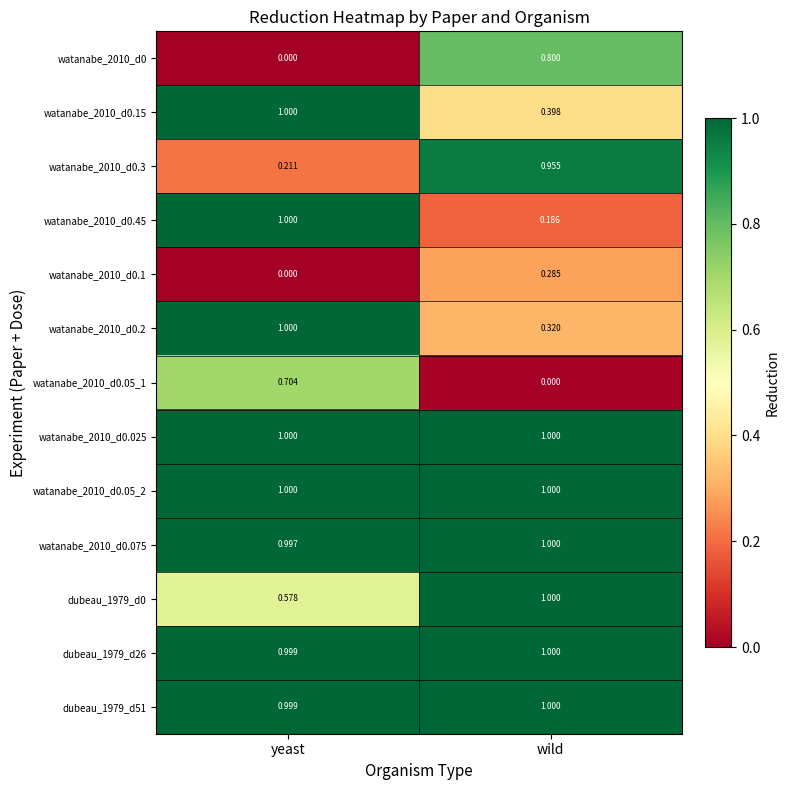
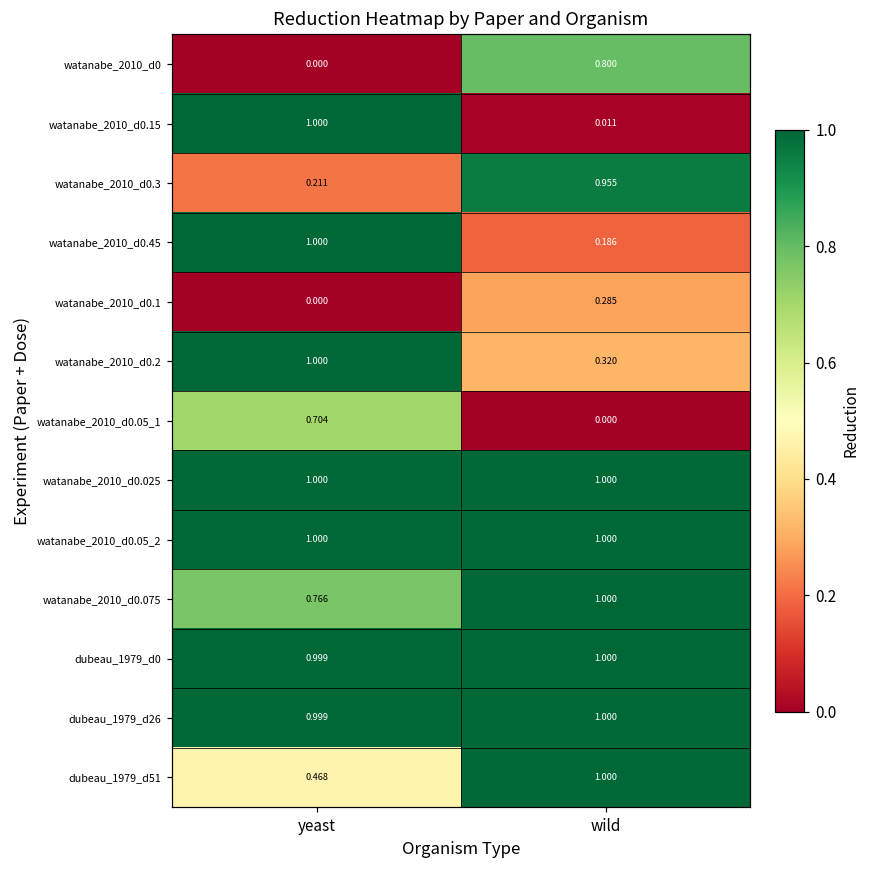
  {
    "watanabe_2010_d0": {
      "yeast": 0.000,
      "wild": 0.800
    },
    "watanabe_2010_d0.15": {
      "yeast": 1.000,
-     "wild": 0.398
+     "wild": 0.011
    },
    "watanabe_2010_d0.3": {
      "yeast": 0.211,
      "wild": 0.955
    },
    "watanabe_2010_d0.45": {
      "yeast": 1.000,
      "wild": 0.186
    },
    "watanabe_2010_d0.1": {
      "yeast": 0.000,
      "wild": 0.285
    },
    "watanabe_2010_d0.2": {
      "yeast": 1.000,
      "wild": 0.320
    },
    "watanabe_2010_d0.05_1": {
      "yeast": 0.704,
      "wild": 0.000
    },
    "watanabe_2010_d0.025": {
      "yeast": 1.000,
      "wild": 1.000
    },
    "watanabe_2010_d0.05_2": {
      "yeast": 1.000,
      "wild": 1.000
    },
    "watanabe_2010_d0.075": {
-     "yeast": 0.997,
+     "yeast": 0.766,
      "wild": 1.000
    },
    "dubeau_1979_d0": {
-     "yeast": 0.578,
+     "yeast": 0.999,
      "wild": 1.000
    },
    "dubeau_1979_d26": {
      "yeast": 0.999,
      "wild": 1.000
    },
    "dubeau_1979_d51": {
-     "yeast": 0.999,
+     "yeast": 0.468,
      "wild": 1.000
    }
  }
